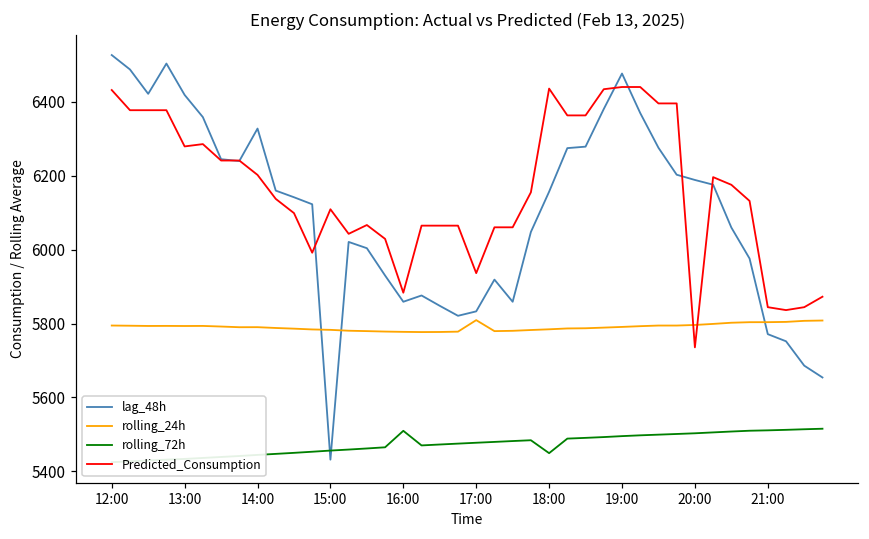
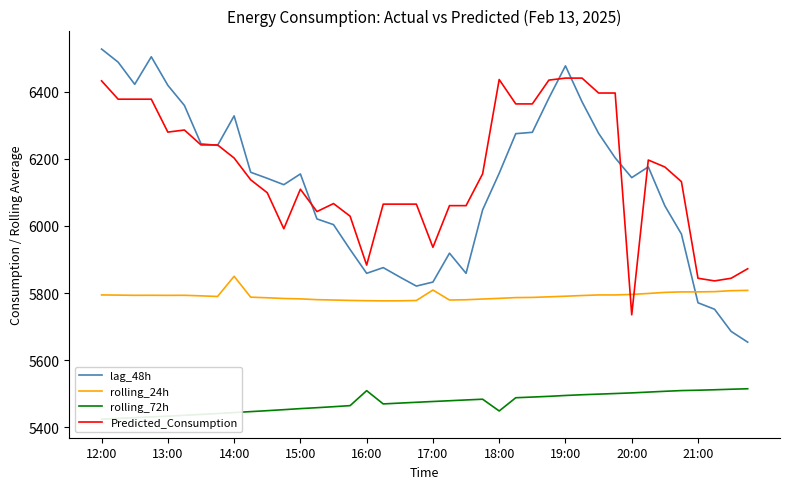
  {
    "lag_48h": {
      "12:00": 6530,
      "13:00": 6420,
      "14:00": 6330,
-     "15:00": 5430,
+     "15:00": 6160,
      "16:00": 5860,
      "17:00": 5830,
      "18:00": 6160,
      "19:00": 6480,
-     "20:00": 6190,
+     "20:00": 6140,
      "21:00": 5770
    },
    "rolling_24h": {
      "12:00": 5790,
      "13:00": 5790,
-     "14:00": 5790,
+     "14:00": 5850,
      "15:00": 5780,
      "16:00": 5780,
      "17:00": 5810,
      "18:00": 5780,
      "19:00": 5790,
      "20:00": 5800,
      "21:00": 5800
    },
    "rolling_72h": {
      "15:00": 5460,
      "16:00": 5510,
      "17:00": 5480,
      "18:00": 5450,
      "19:00": 5500,
      "20:00": 5500,
      "21:00": 5510
    },
    "Predicted_Consumption": {
      "12:00": 6430,
      "13:00": 6280,
      "14:00": 6200,
      "15:00": 6110,
      "16:00": 5880,
      "17:00": 5940,
      "18:00": 6440,
      "19:00": 6440,
      "20:00": 5740,
      "21:00": 5840
    }
  }
